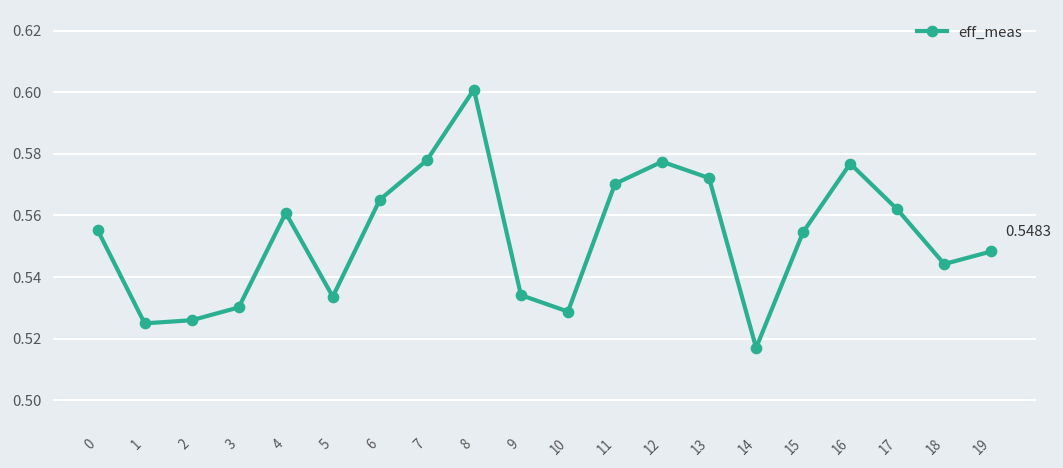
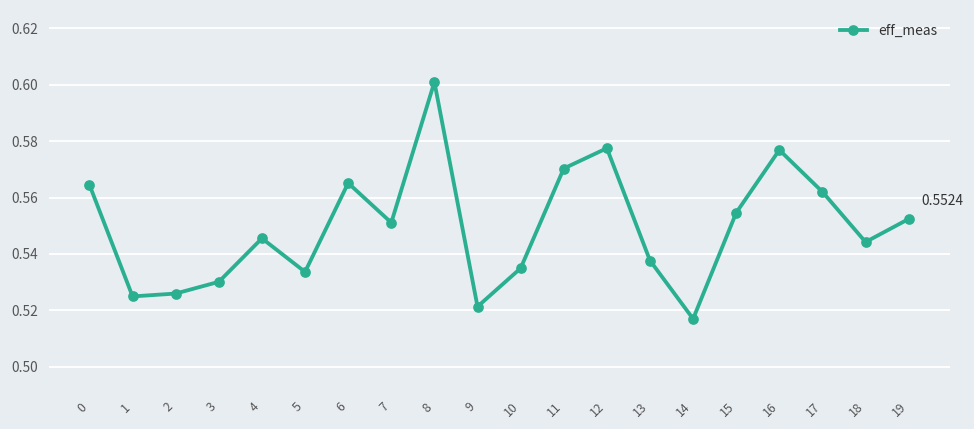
  {
-   "0": 0.555,
-   "4": 0.561,
-   "7": 0.578,
-   "9": 0.534,
-   "10": 0.529,
-   "13": 0.572,
-   "19": 0.5483
+   "0": 0.564,
+   "4": 0.546,
+   "7": 0.551,
+   "9": 0.521,
+   "10": 0.535,
+   "13": 0.538,
+   "19": 0.5524
  }
